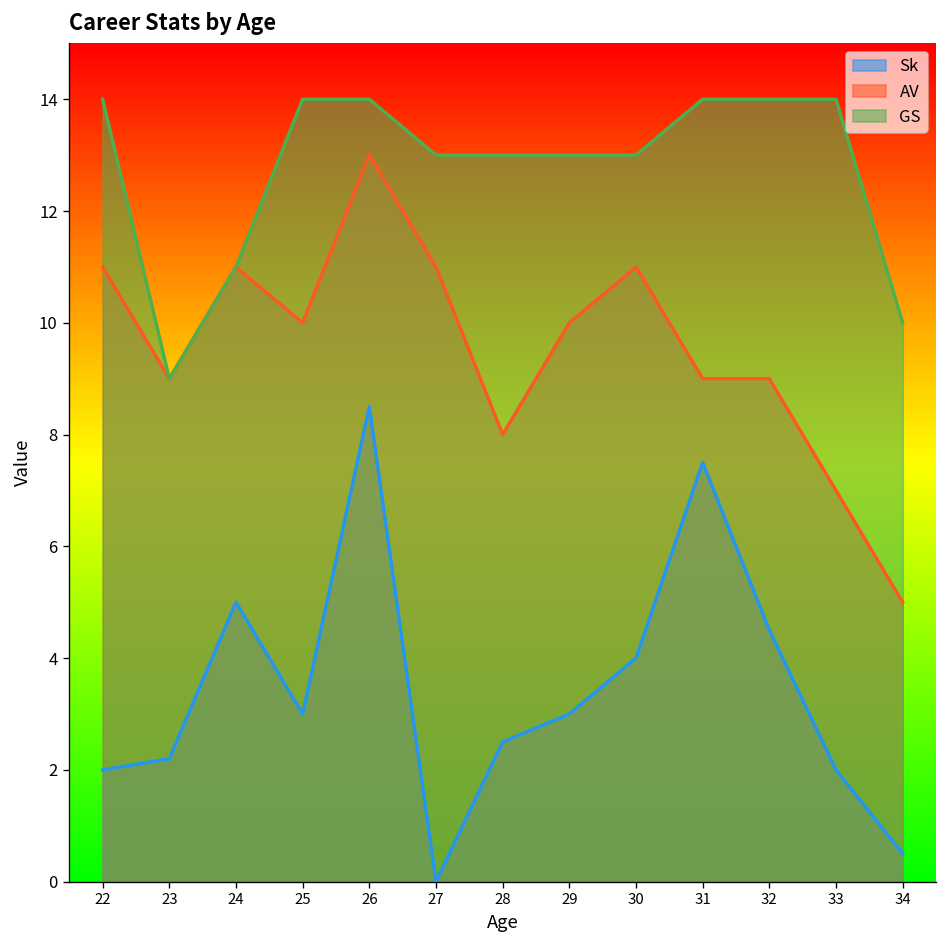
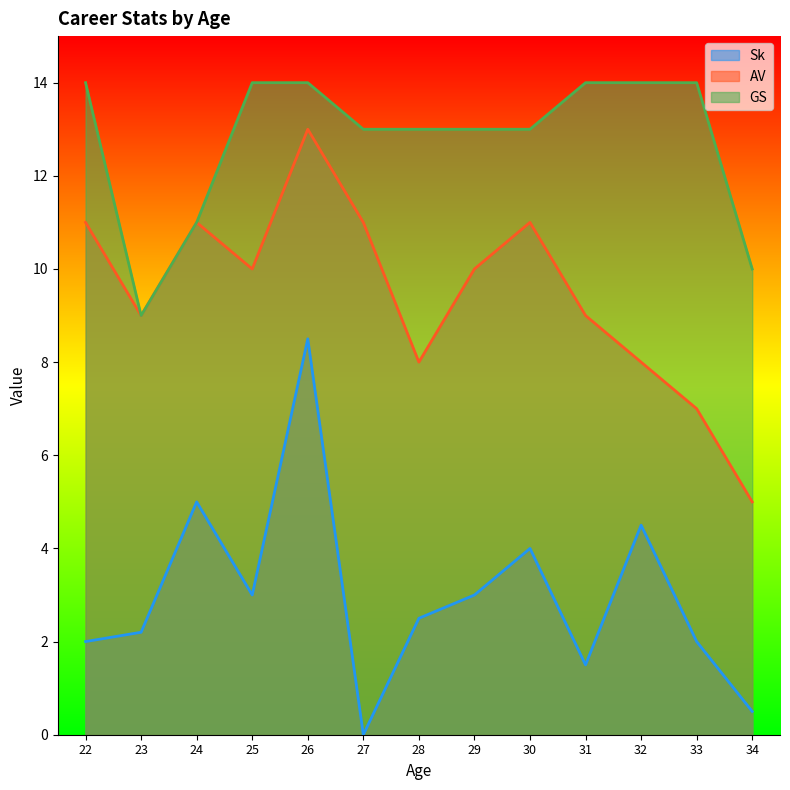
  {
    "Sk": {
      "22": 2.0,
      "23": 2.2,
      "24": 5.0,
      "25": 3.0,
      "26": 8.5,
      "27": 0.0,
      "28": 2.5,
      "29": 3.0,
      "30": 4.0,
-     "31": 7.5,
+     "31": 1.5,
      "32": 4.5,
      "33": 2.0,
      "34": 0.5
    },
    "AV": {
      "22": 11,
      "25": 10,
      "26": 13,
      "27": 11,
      "28": 8,
      "29": 10,
      "30": 11,
      "31": 9,
-     "32": 9,
+     "32": 8,
      "33": 7,
      "34": 5
    },
    "GS": {
      "22": 14.0,
      "25": 14.0,
      "26": 14.0,
      "27": 13.0,
      "28": 13.0,
      "29": 13.0,
      "30": 13.0,
      "31": 14.0,
      "32": 14.0,
      "33": 14.0,
      "34": 10.0
    }
  }
